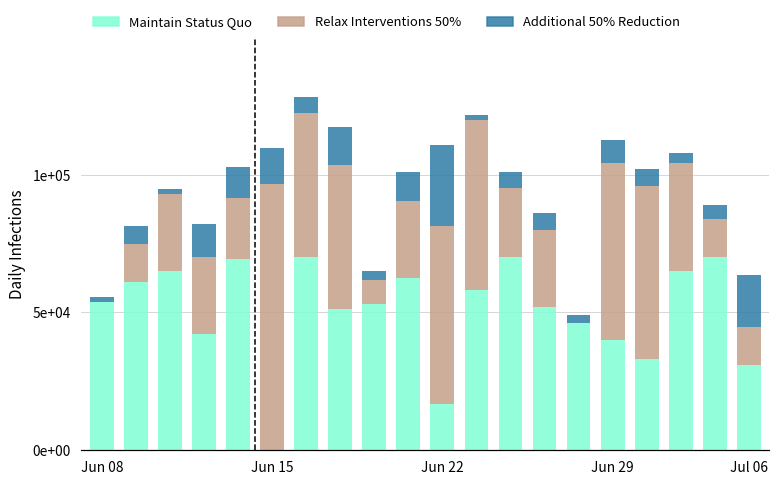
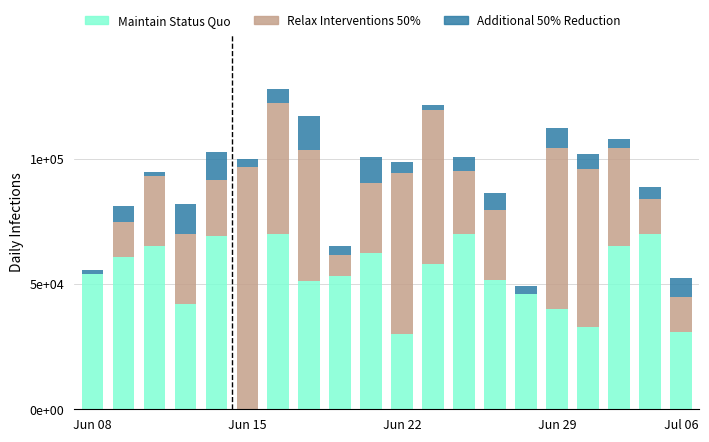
  {
    "Maintain Status Quo": {
      "Jun 08": 54000,
      "Jun 15": 0,
-     "Jun 22": 17000,
+     "Jun 22": 30000,
      "Jun 29": 40000,
      "Jul 06": 31000
    },
    "Relax Interventions 50%": {
      "Jun 08": 0,
      "Jun 15": 97000,
      "Jun 22": 64000,
      "Jun 29": 64000,
      "Jul 06": 14000
    },
    "Additional 50% Reduction": {
      "Jun 08": 2000,
-     "Jun 15": 13000,
-     "Jun 22": 30000,
+     "Jun 15": 3000,
+     "Jun 22": 4000,
      "Jun 29": 8000,
-     "Jul 06": 19000
+     "Jul 06": 7000
    }
  }
